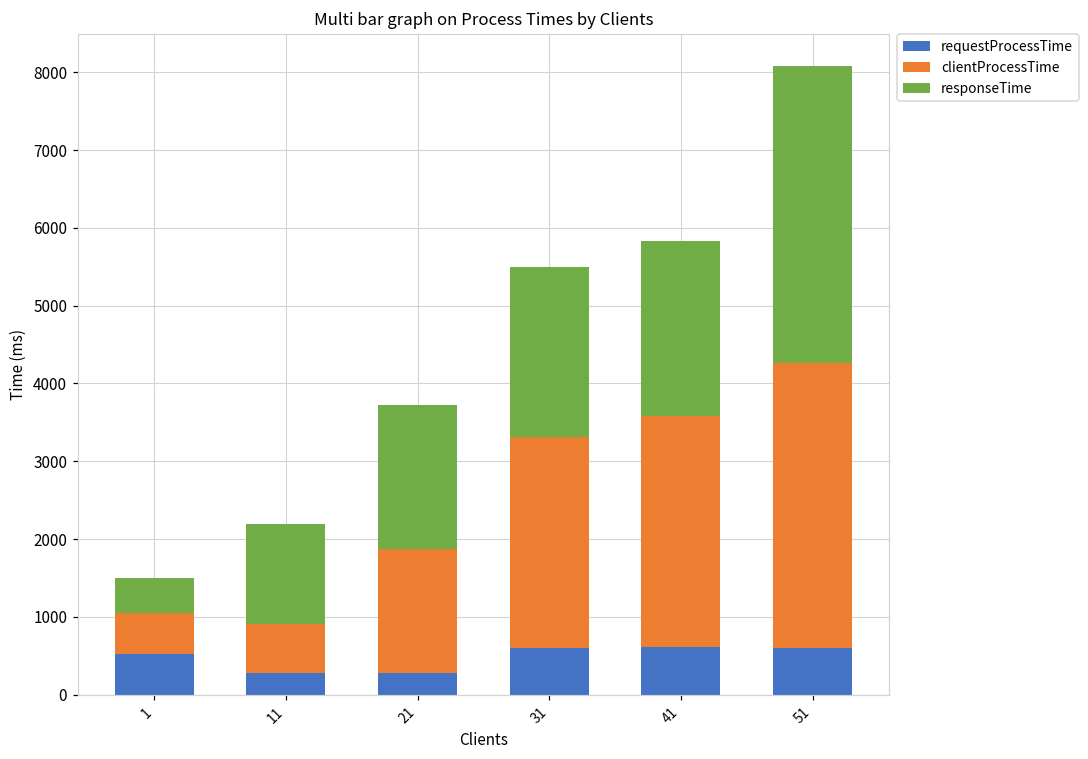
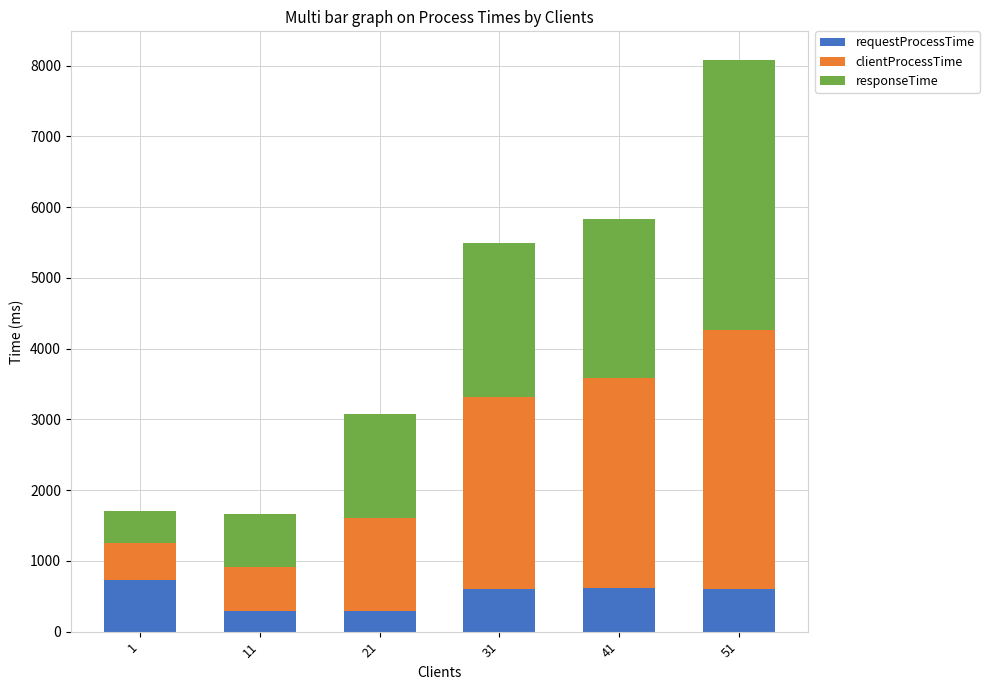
  {
    "requestProcessTime": {
-     "1": 500,
+     "1": 700,
      "11": 300,
      "21": 300,
      "31": 600,
      "41": 600,
      "51": 600
    },
    "clientProcessTime": {
      "1": 500,
      "11": 600,
-     "21": 1600,
+     "21": 1300,
      "31": 2700,
      "41": 3000,
      "51": 3700
    },
    "responseTime": {
      "1": 400,
-     "11": 1300,
-     "21": 1900,
+     "11": 800,
+     "21": 1500,
      "31": 2200,
      "41": 2300,
      "51": 3800
    }
  }
